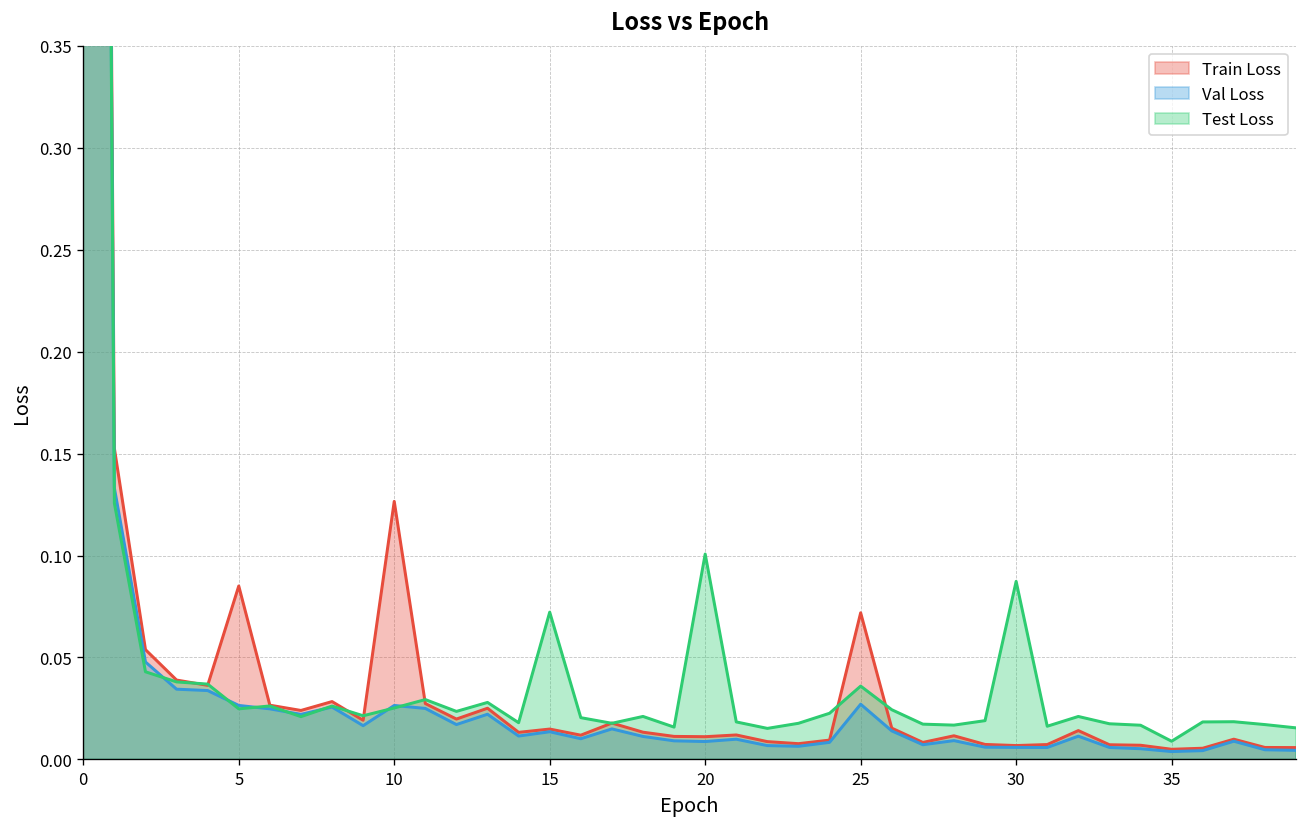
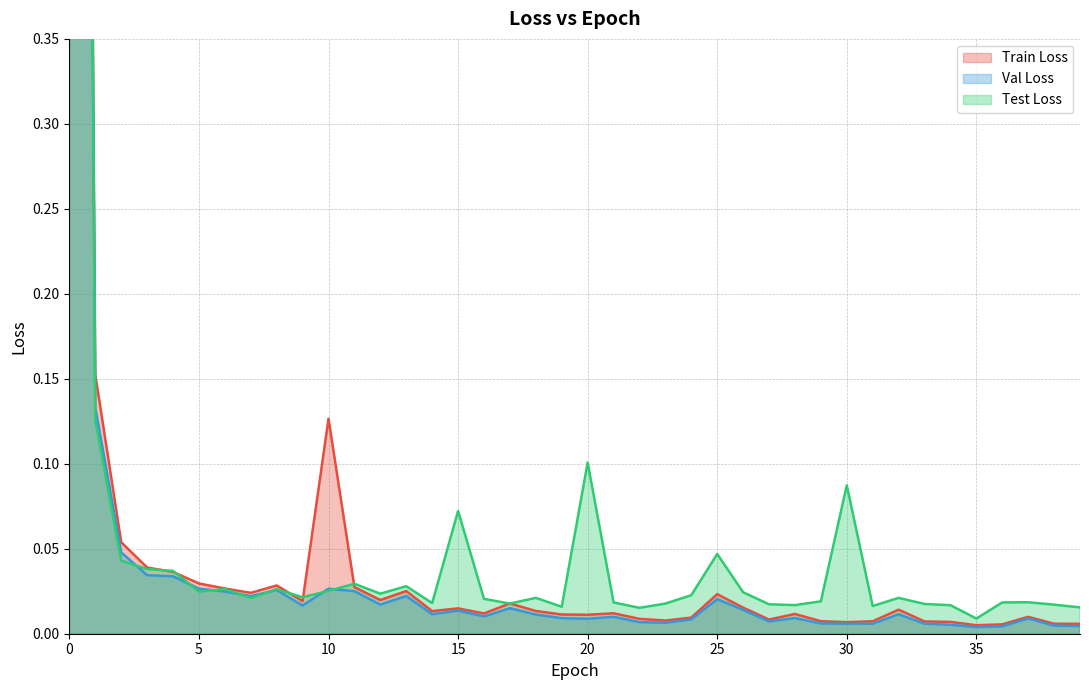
  {
    "Train Loss": {
-     "5": 0.085,
+     "5": 0.030,
      "10": 0.127,
      "20": 0.011,
-     "25": 0.072
+     "25": 0.023
    },
    "Val Loss": {
      "5": 0.026,
      "20": 0.009,
-     "25": 0.027
+     "25": 0.020
    },
    "Test Loss": {
      "5": 0.025,
      "15": 0.072,
      "20": 0.101,
-     "25": 0.036,
+     "25": 0.047,
      "30": 0.087,
      "35": 0.009
    }
  }
